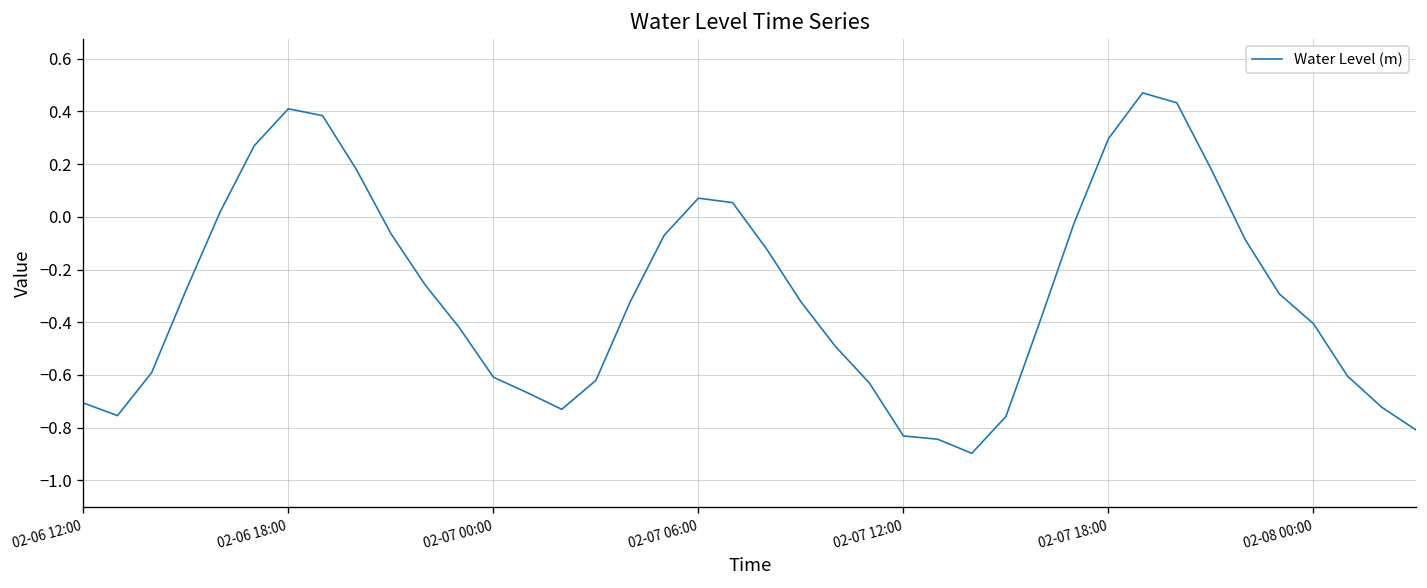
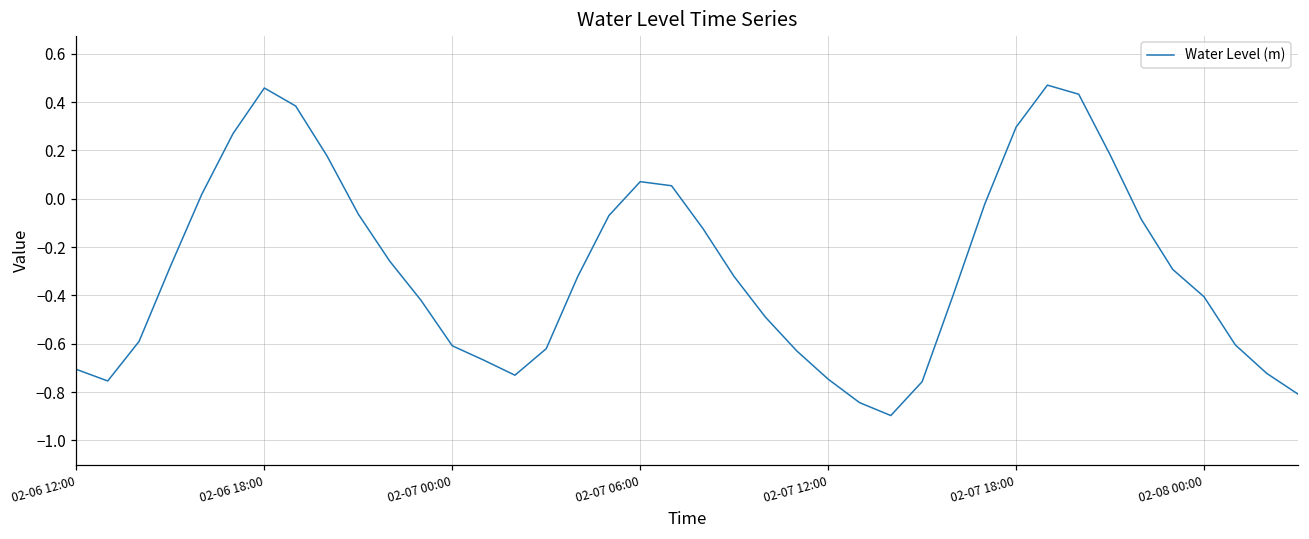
  {
    "02-06 12:00": -0.71,
-   "02-06 18:00": 0.41,
+   "02-06 18:00": 0.46,
    "02-07 00:00": -0.61,
    "02-07 06:00": 0.07,
-   "02-07 12:00": -0.83,
+   "02-07 12:00": -0.75,
    "02-07 18:00": 0.30,
    "02-08 00:00": -0.41
  }
